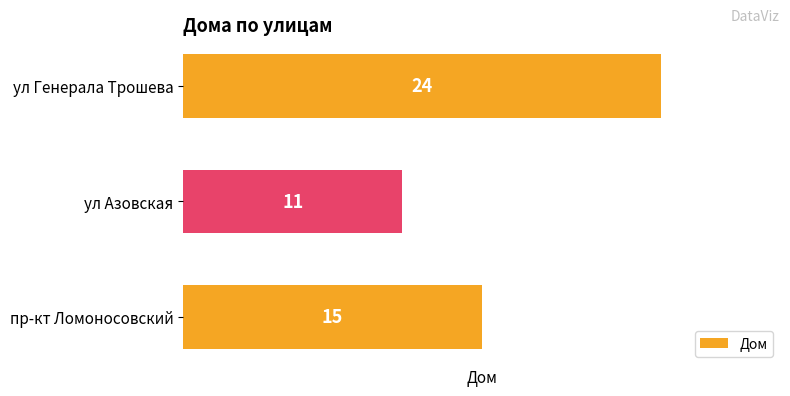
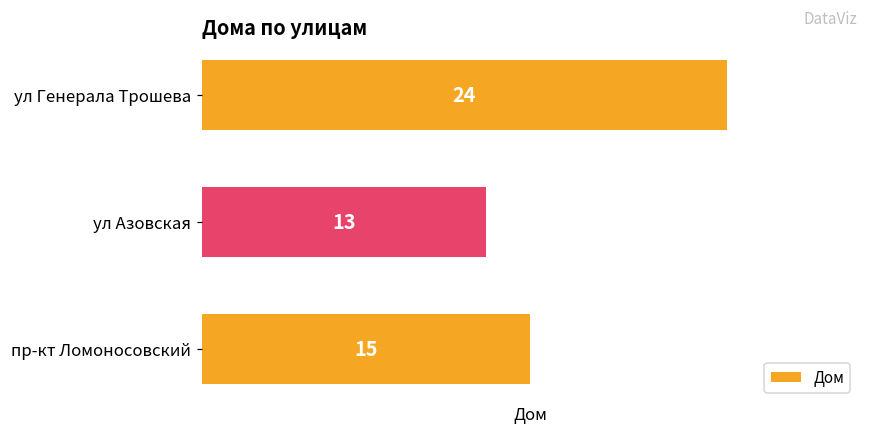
  {
    "ул Генерала Трошева": 24,
-   "ул Азовская": 11,
+   "ул Азовская": 13,
    "пр-кт Ломоносовский": 15
  }
